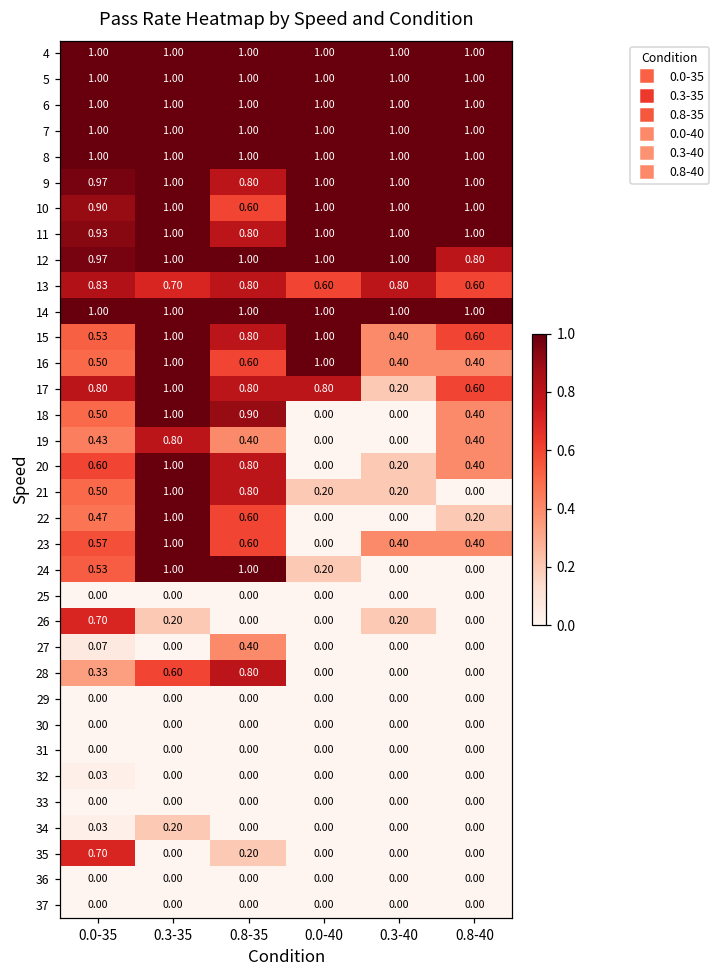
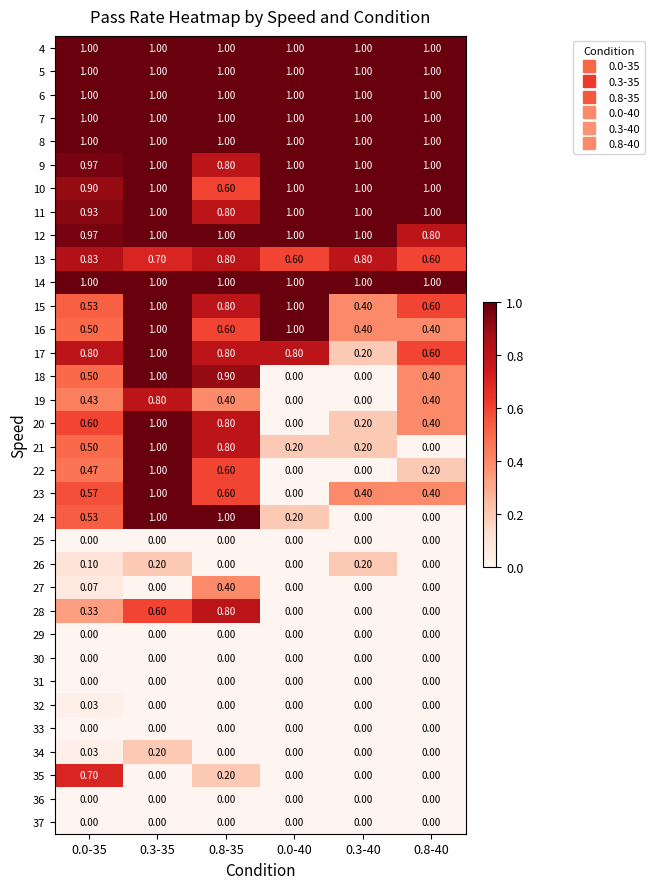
  {
    "26": {
-     "0.0-35": 0.70,
+     "0.0-35": 0.10,
      "0.3-35": 0.20,
      "0.8-35": 0.00,
      "0.0-40": 0.00,
      "0.3-40": 0.20,
      "0.8-40": 0.00
    }
  }
